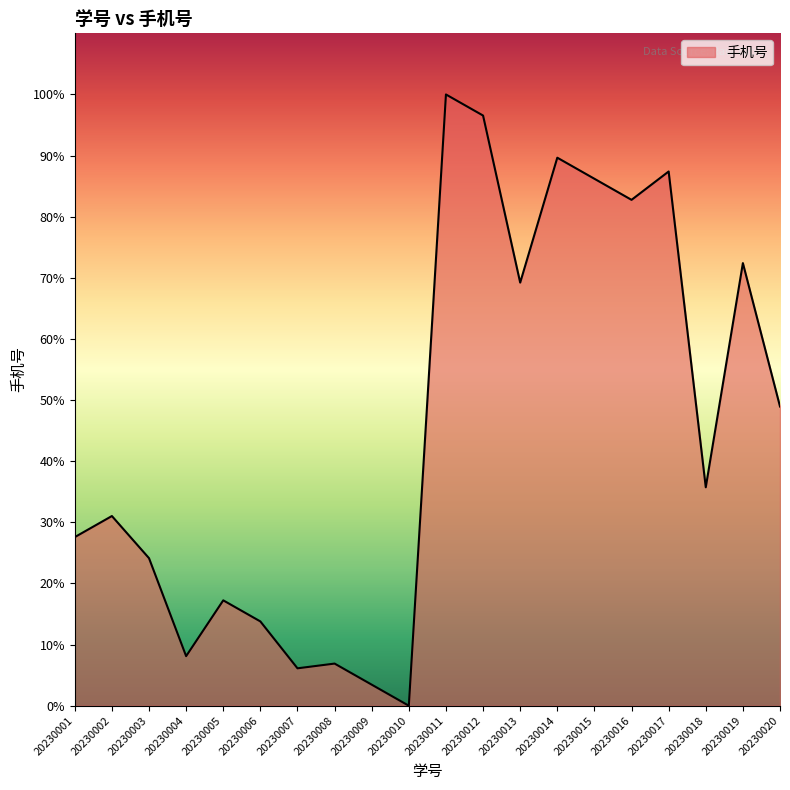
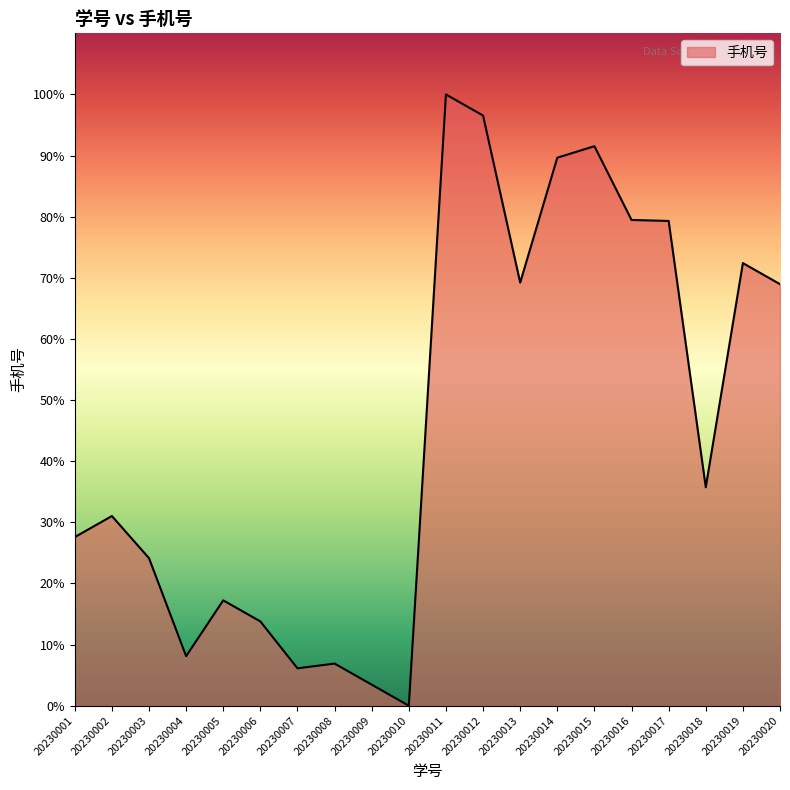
  {
    "20230001": "28%",
    "20230002": "31%",
    "20230003": "24%",
    "20230004": "8%",
    "20230005": "17%",
    "20230006": "14%",
    "20230007": "6%",
    "20230008": "7%",
    "20230009": "3%",
    "20230010": "0%",
    "20230011": "100%",
    "20230012": "97%",
    "20230013": "69%",
    "20230014": "90%",
-   "20230015": "86%",
-   "20230016": "83%",
-   "20230017": "87%",
+   "20230015": "92%",
+   "20230016": "79%",
+   "20230017": "79%",
    "20230018": "36%",
    "20230019": "72%",
-   "20230020": "49%"
+   "20230020": "69%"
  }
